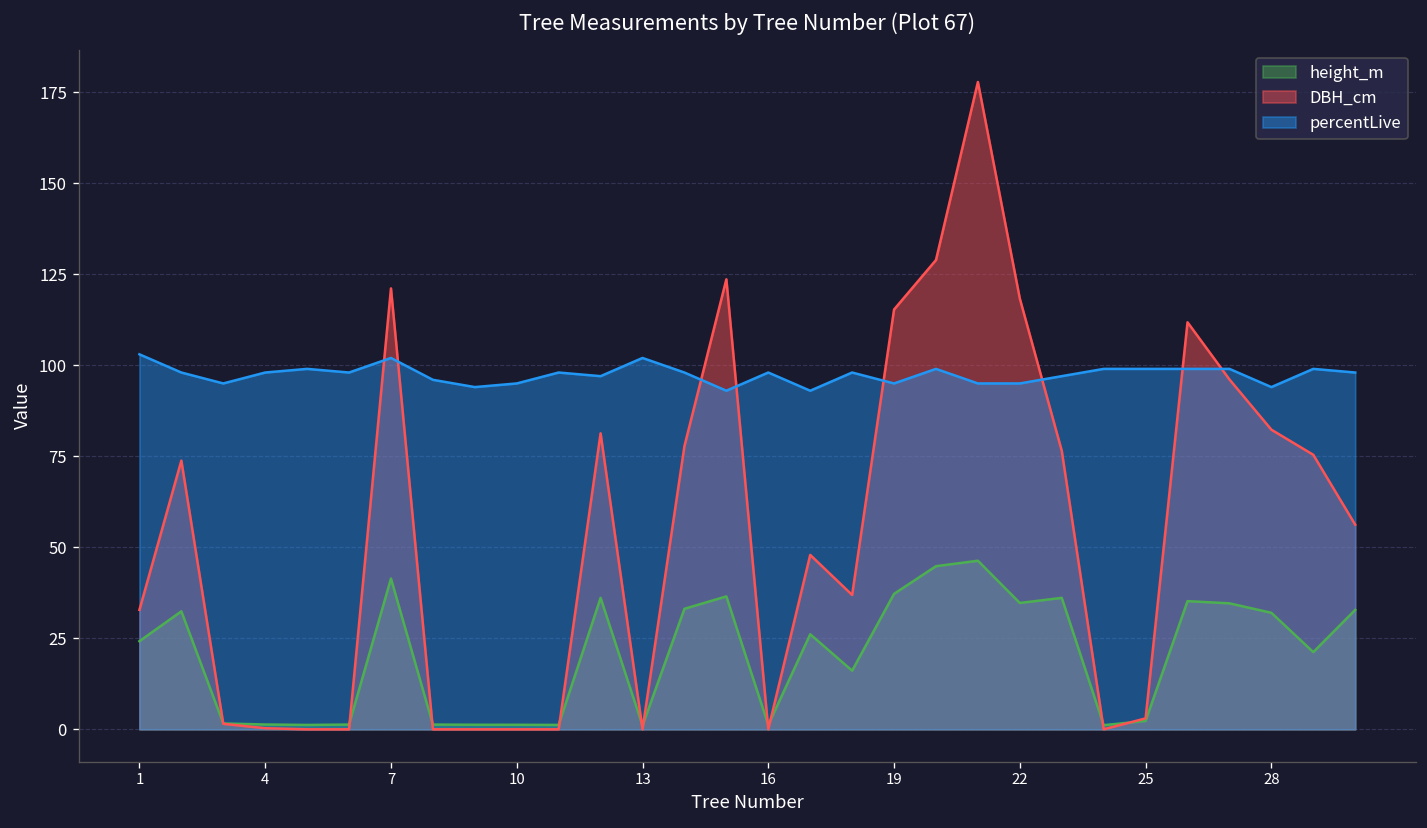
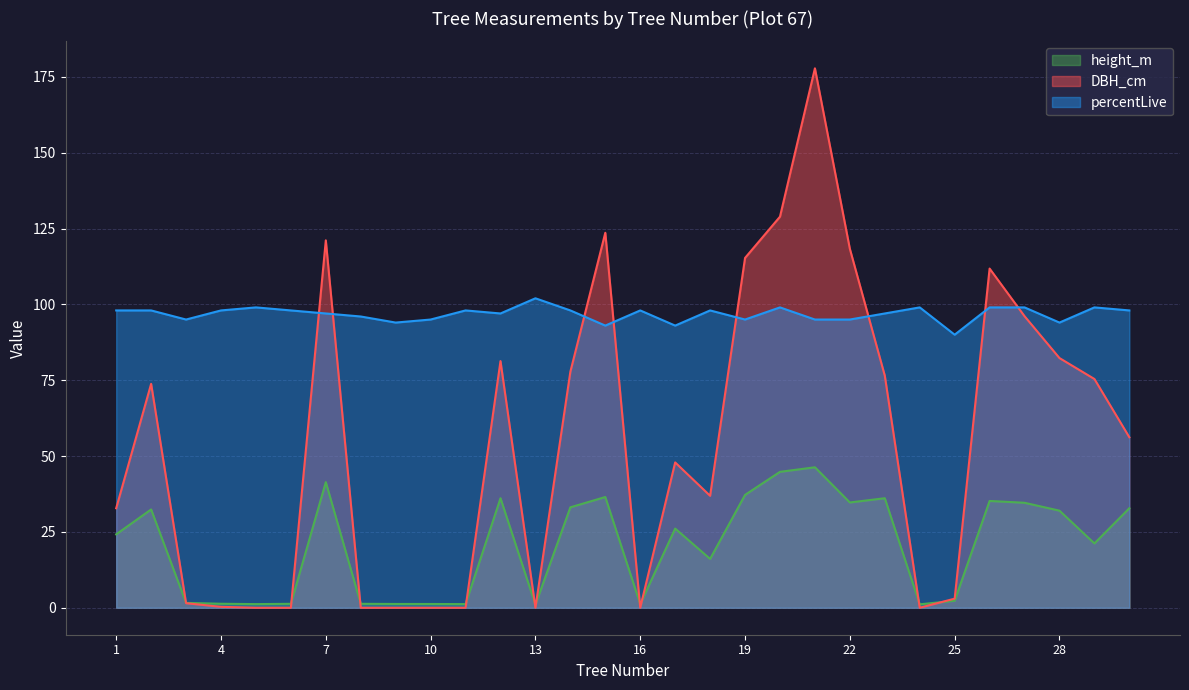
  {
    "height_m": {
      "1": 24,
      "4": 1,
      "7": 41,
      "10": 1,
      "13": 1,
      "16": 1,
      "19": 37,
      "22": 35,
      "28": 32
    },
    "DBH_cm": {
      "1": 33,
      "4": 0,
      "7": 121,
      "10": 0,
      "13": 0,
      "16": 0,
      "19": 115,
      "22": 118,
      "28": 82
    },
    "percentLive": {
-     "1": 103,
+     "1": 98,
      "4": 98,
-     "7": 102,
+     "7": 97,
      "10": 95,
      "13": 102,
      "16": 98,
      "19": 95,
      "22": 95,
-     "25": 99,
+     "25": 90,
      "28": 94
    }
  }
